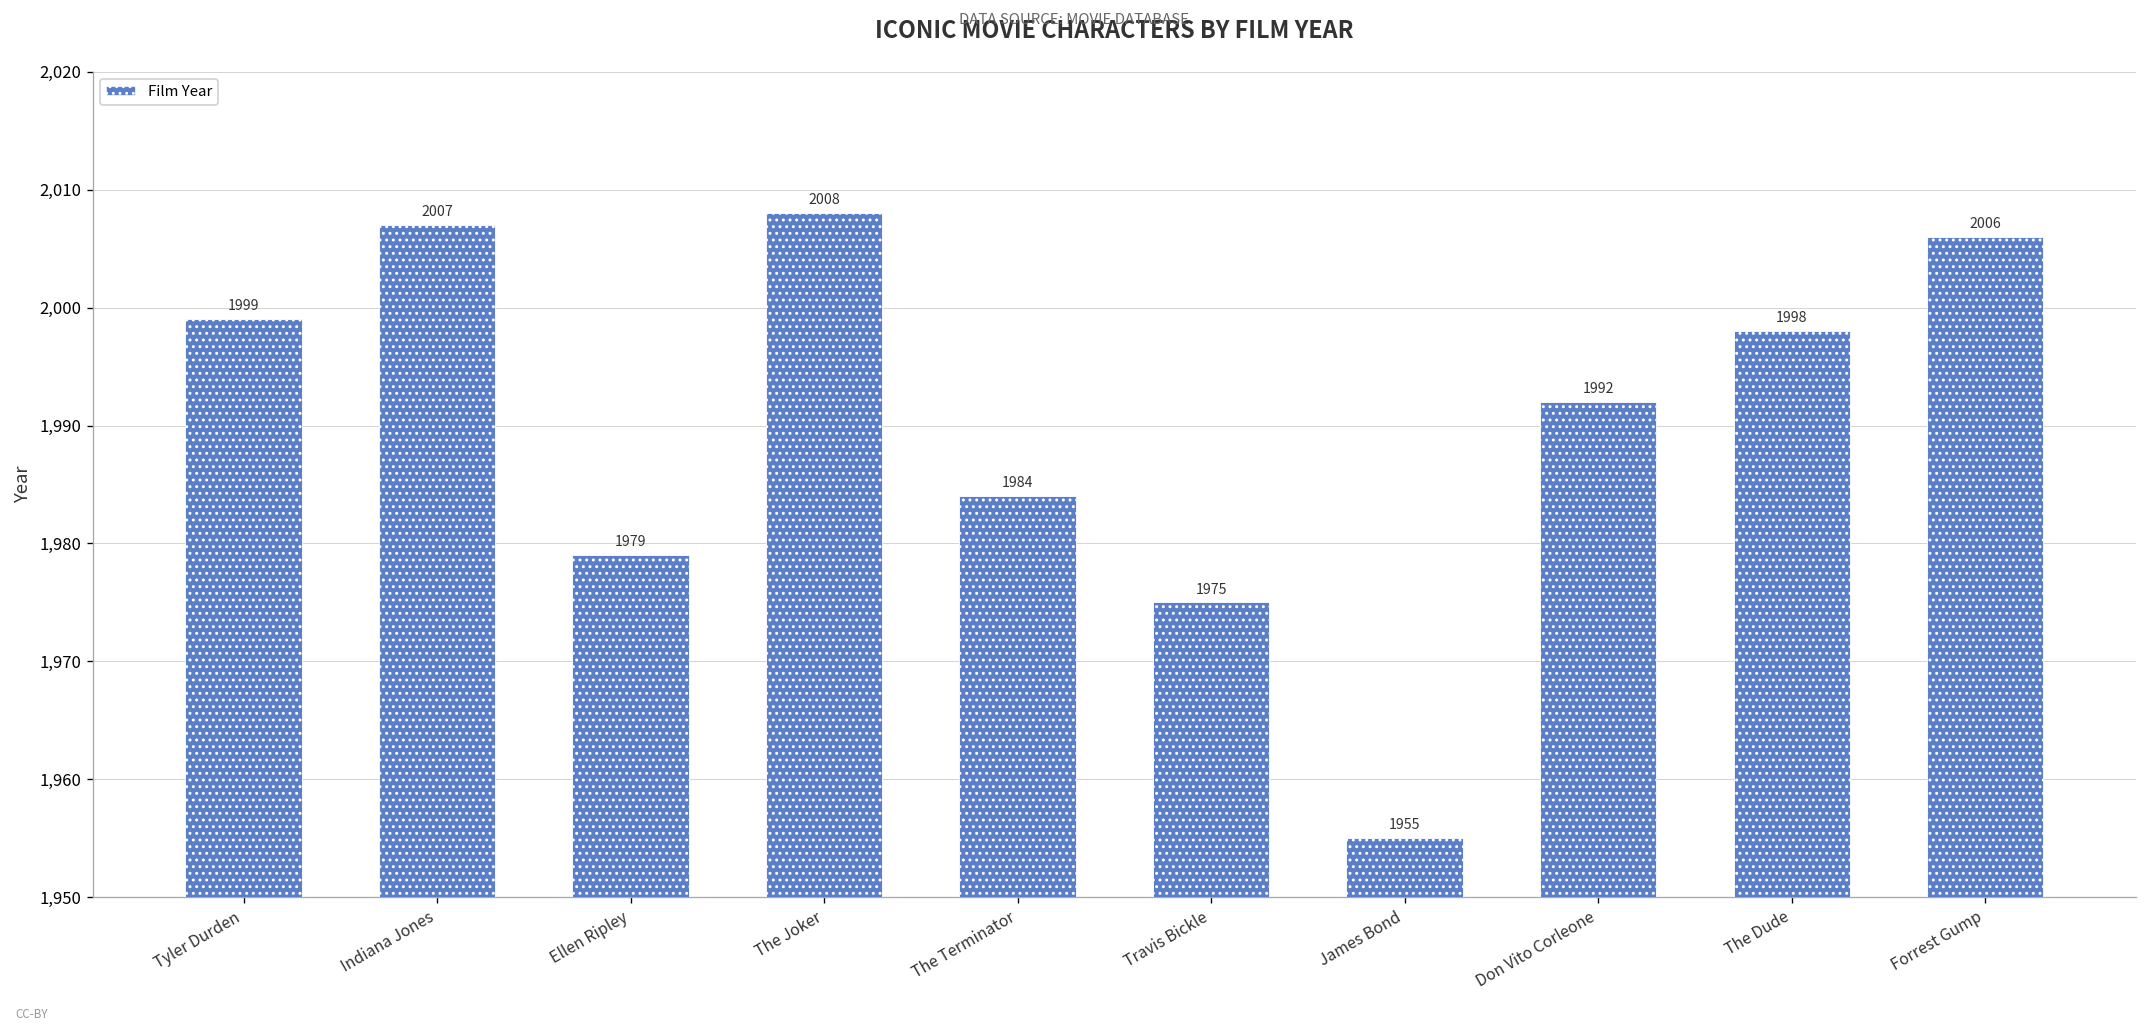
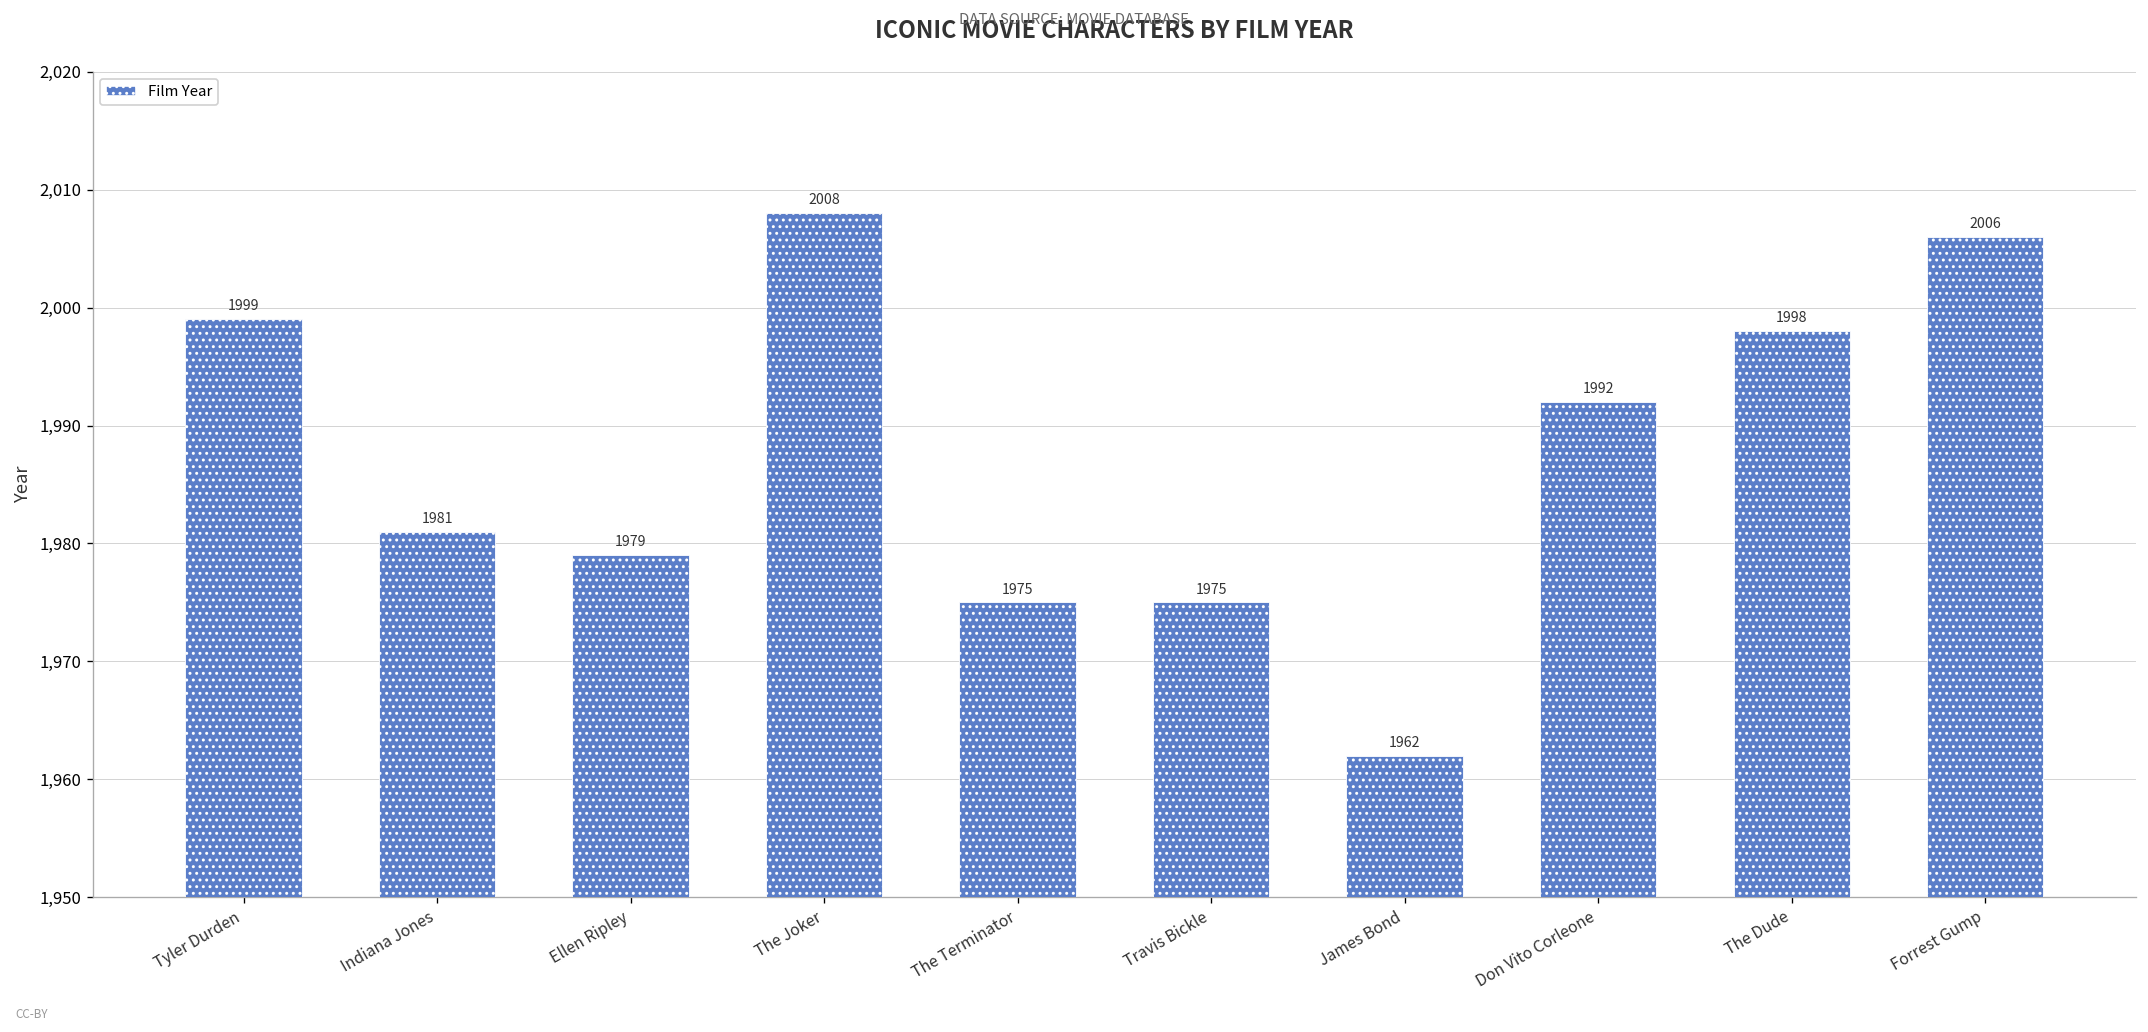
  {
    "Tyler Durden": 1999,
-   "Indiana Jones": 2007,
+   "Indiana Jones": 1981,
    "Ellen Ripley": 1979,
    "The Joker": 2008,
-   "The Terminator": 1984,
+   "The Terminator": 1975,
    "Travis Bickle": 1975,
-   "James Bond": 1955,
+   "James Bond": 1962,
    "Don Vito Corleone": 1992,
    "The Dude": 1998,
    "Forrest Gump": 2006
  }
